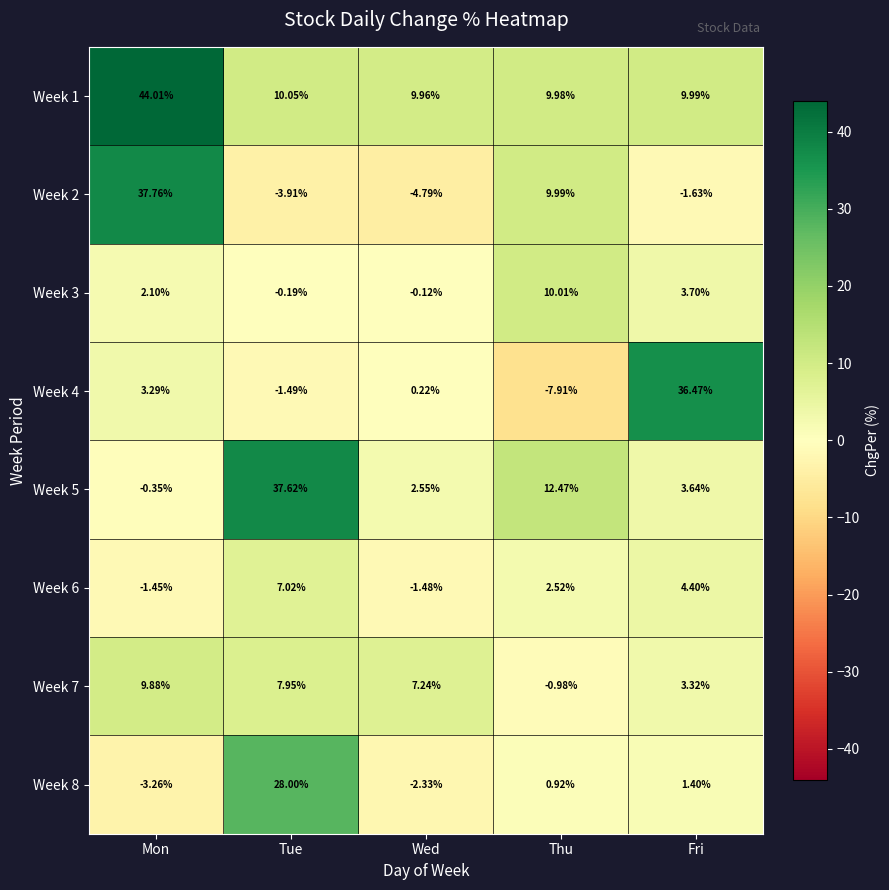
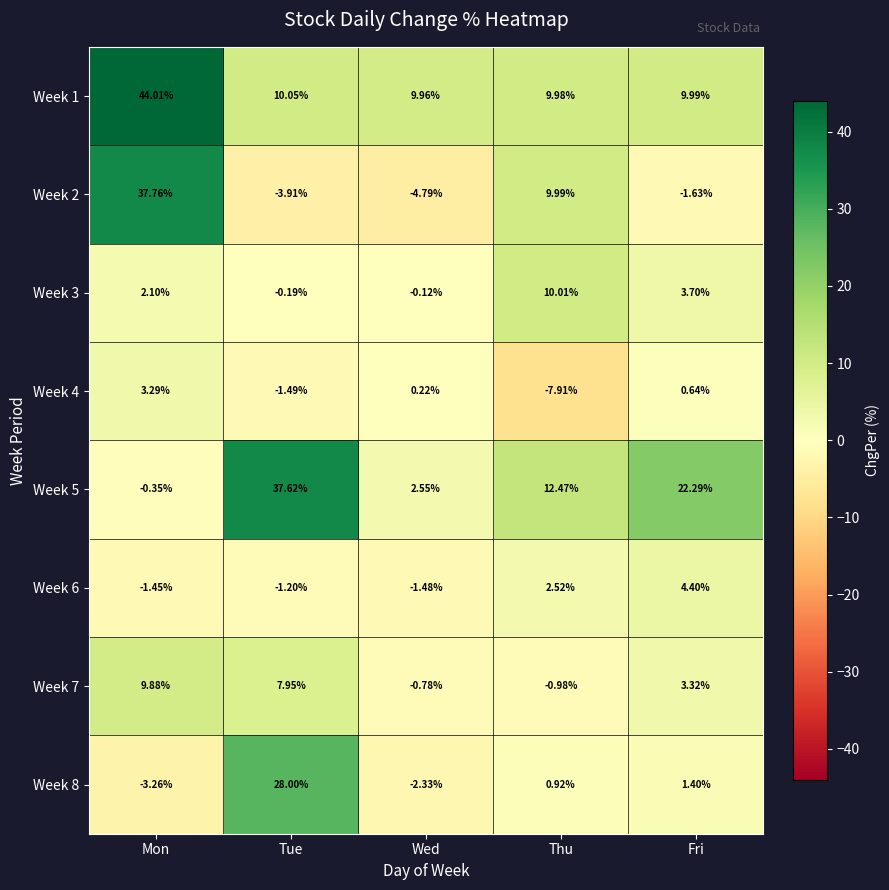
  {
    "Week 1": {
      "Mon": "44.01%",
      "Tue": "10.05%",
      "Wed": "9.96%",
      "Thu": "9.98%",
      "Fri": "9.99%"
    },
    "Week 2": {
      "Mon": "37.76%",
      "Tue": "-3.91%",
      "Wed": "-4.79%",
      "Thu": "9.99%",
      "Fri": "-1.63%"
    },
    "Week 3": {
      "Mon": "2.10%",
      "Tue": "-0.19%",
      "Wed": "-0.12%",
      "Thu": "10.01%",
      "Fri": "3.70%"
    },
    "Week 4": {
      "Mon": "3.29%",
      "Tue": "-1.49%",
      "Wed": "0.22%",
      "Thu": "-7.91%",
-     "Fri": "36.47%"
+     "Fri": "0.64%"
    },
    "Week 5": {
      "Mon": "-0.35%",
      "Tue": "37.62%",
      "Wed": "2.55%",
      "Thu": "12.47%",
-     "Fri": "3.64%"
+     "Fri": "22.29%"
    },
    "Week 6": {
      "Mon": "-1.45%",
-     "Tue": "7.02%",
+     "Tue": "-1.20%",
      "Wed": "-1.48%",
      "Thu": "2.52%",
      "Fri": "4.40%"
    },
    "Week 7": {
      "Mon": "9.88%",
      "Tue": "7.95%",
-     "Wed": "7.24%",
+     "Wed": "-0.78%",
      "Thu": "-0.98%",
      "Fri": "3.32%"
    },
    "Week 8": {
      "Mon": "-3.26%",
      "Tue": "28.00%",
      "Wed": "-2.33%",
      "Thu": "0.92%",
      "Fri": "1.40%"
    }
  }
